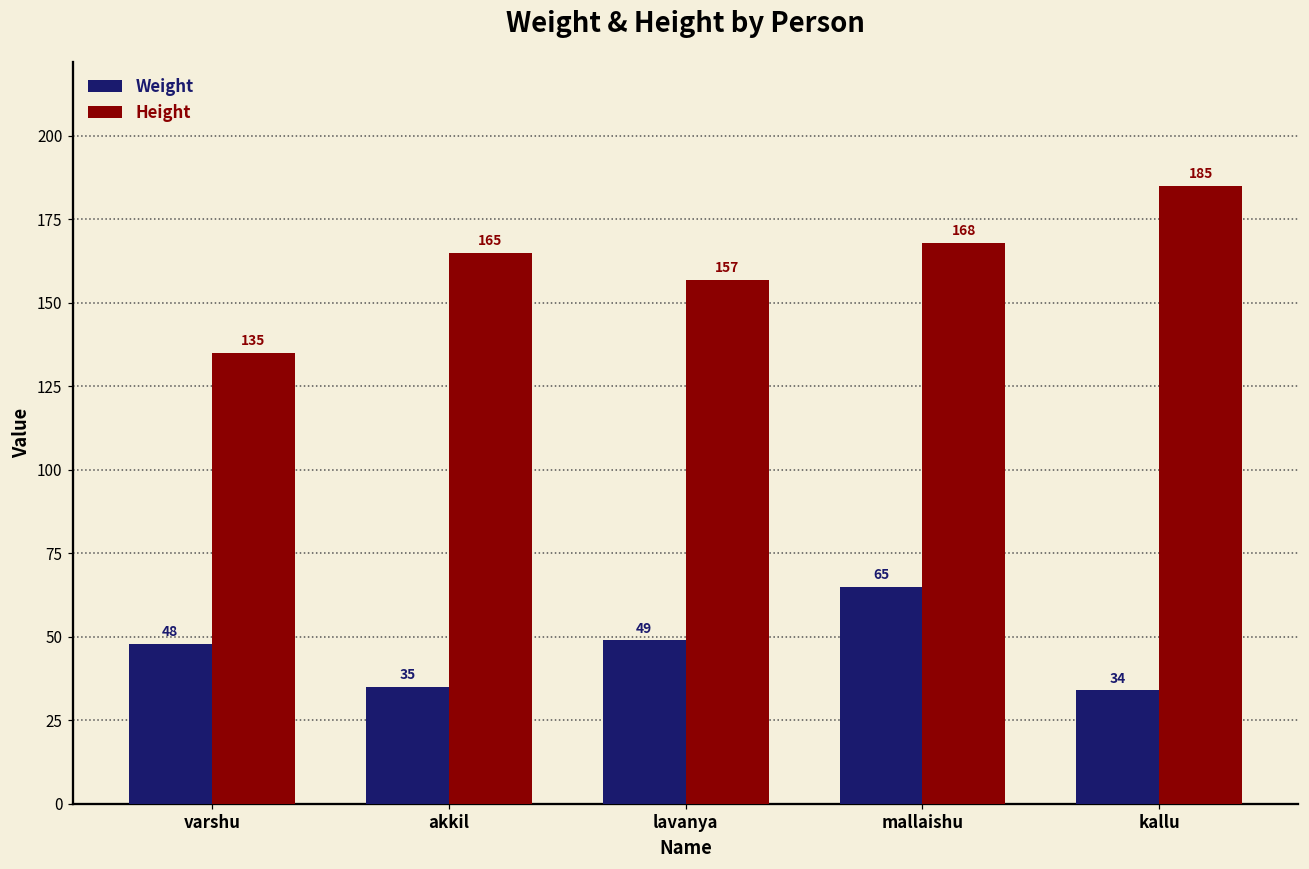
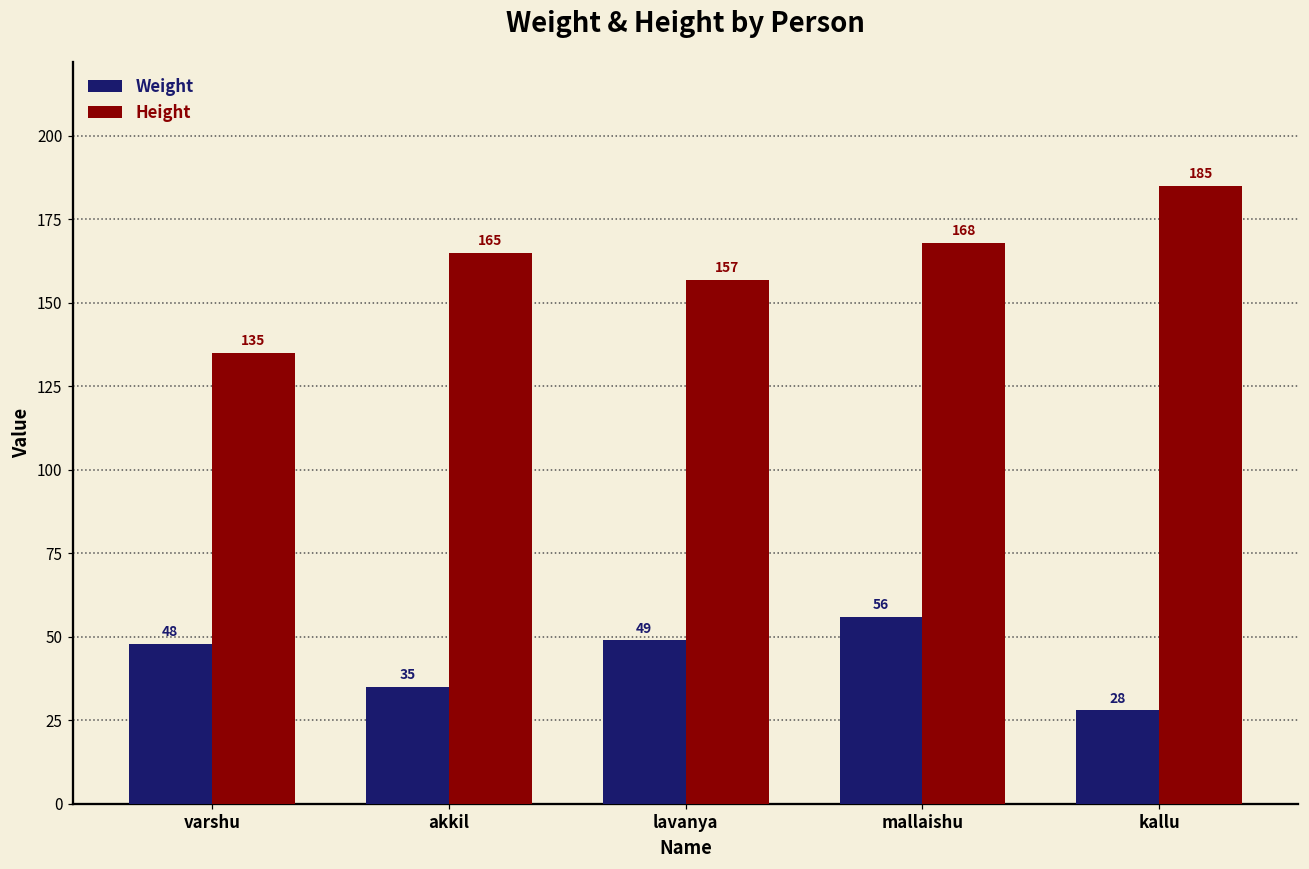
  {
    "Weight": {
      "varshu": 48,
      "akkil": 35,
      "lavanya": 49,
-     "mallaishu": 65,
-     "kallu": 34
+     "mallaishu": 56,
+     "kallu": 28
    },
    "Height": {
      "varshu": 135,
      "akkil": 165,
      "lavanya": 157,
      "mallaishu": 168,
      "kallu": 185
    }
  }
